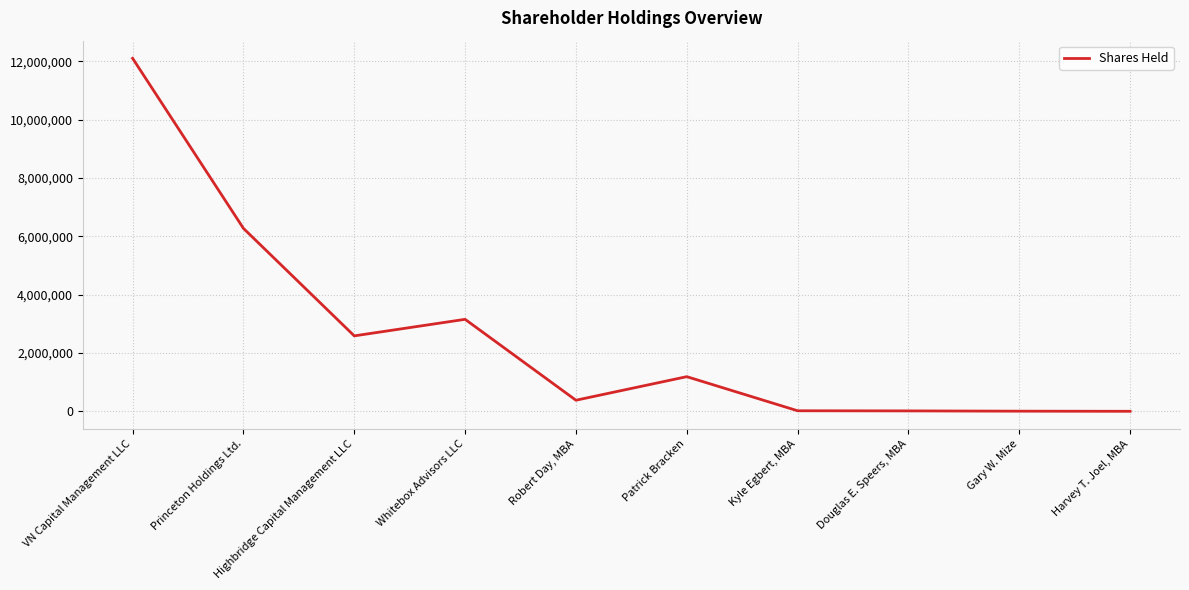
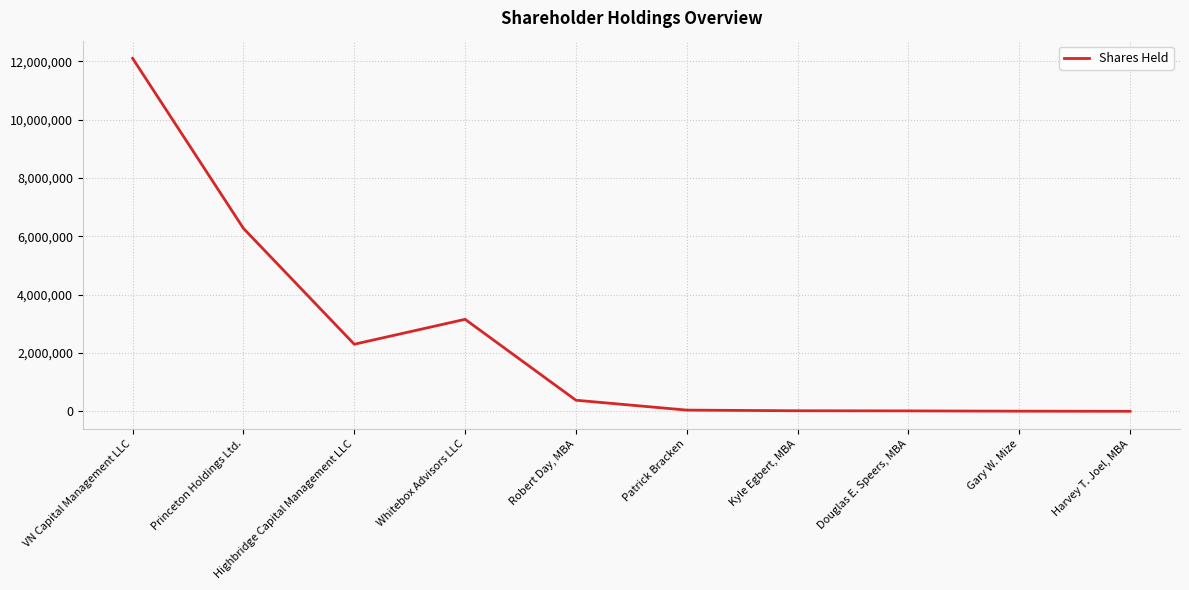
  {
    "VN Capital Management LLC": "12,100,000",
    "Princeton Holdings Ltd.": "6,300,000",
-   "Highbridge Capital Management LLC": "2,600,000",
+   "Highbridge Capital Management LLC": "2,300,000",
    "Whitebox Advisors LLC": "3,200,000",
    "Robert Day, MBA": "400,000",
-   "Patrick Bracken": "1,200,000",
+   "Patrick Bracken": "0",
    "Kyle Egbert, MBA": "0",
    "Douglas E. Speers, MBA": "0",
    "Gary W. Mize": "0",
    "Harvey T. Joel, MBA": "0"
  }
